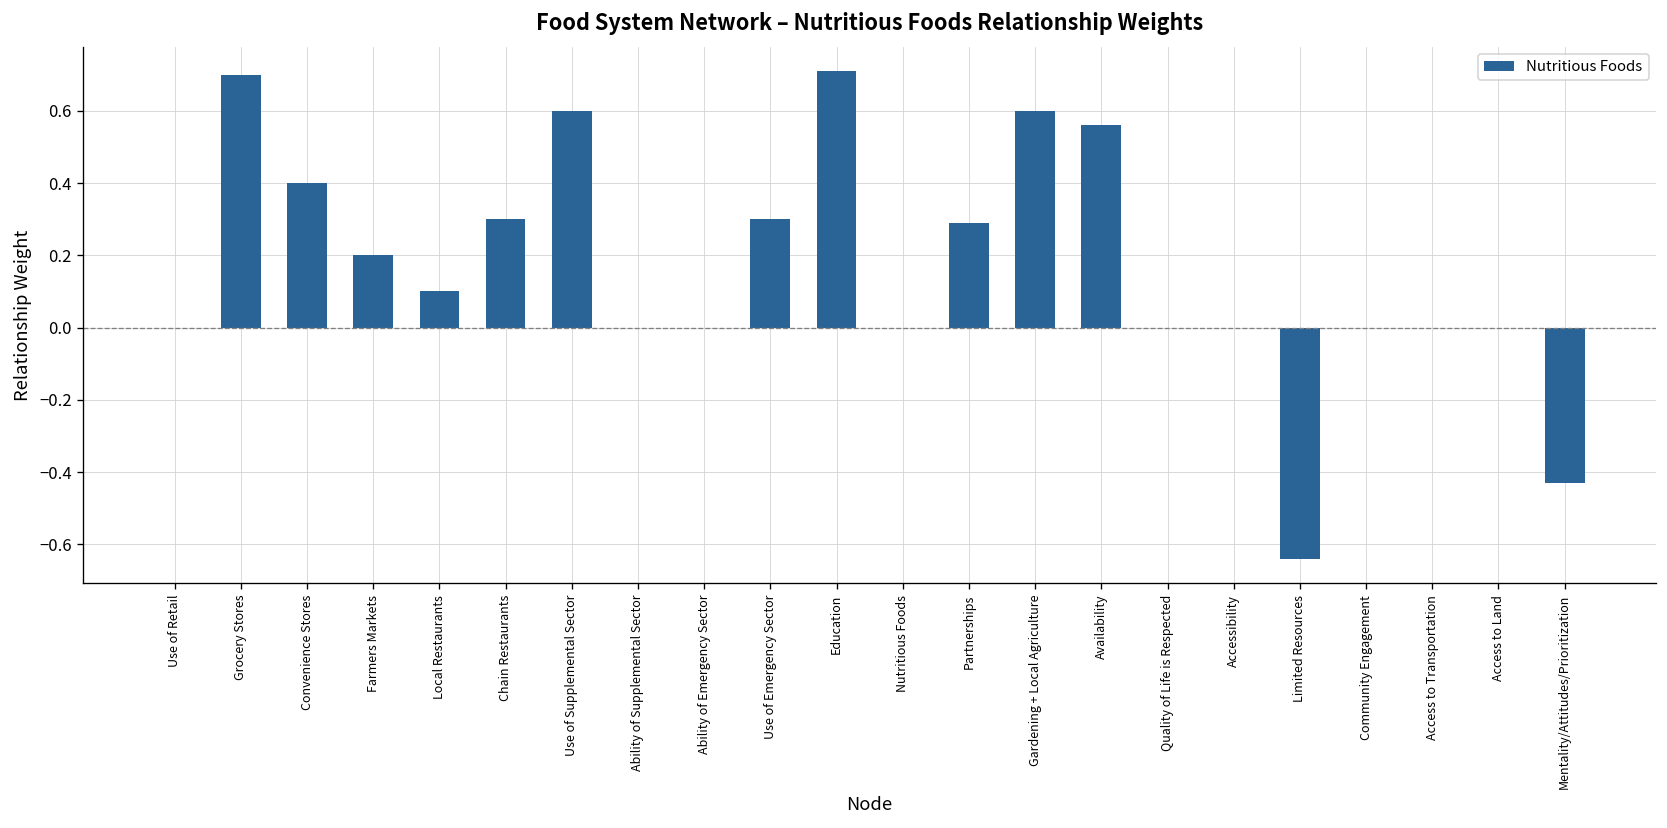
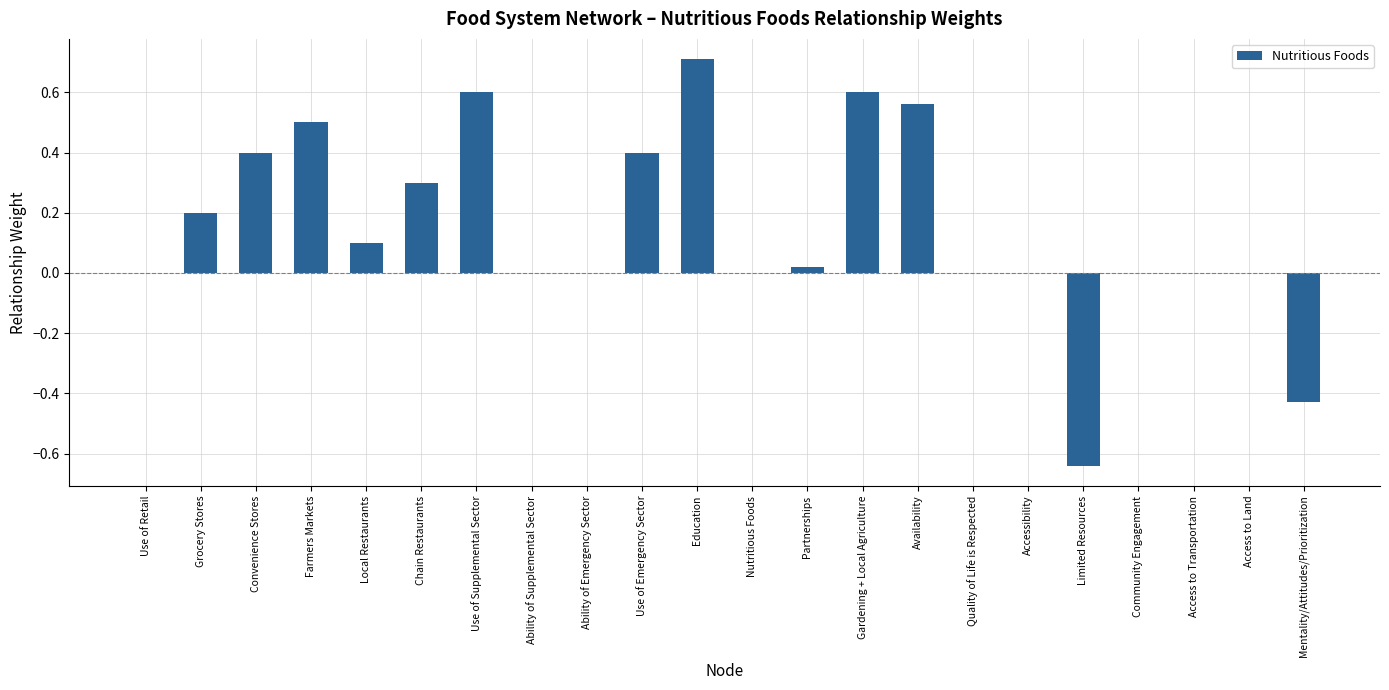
  {
    "Use of Retail": 0.00,
-   "Grocery Stores": 0.7,
+   "Grocery Stores": 0.2,
    "Convenience Stores": 0.40,
-   "Farmers Markets": 0.2,
+   "Farmers Markets": 0.5,
    "Local Restaurants": 0.10,
    "Chain Restaurants": 0.30,
    "Use of Supplemental Sector": 0.60,
    "Ability of Supplemental Sector": 0.00,
    "Ability of Emergency Sector": 0.00,
-   "Use of Emergency Sector": 0.3,
+   "Use of Emergency Sector": 0.4,
    "Education": 0.71,
    "Nutritious Foods": 0.00,
-   "Partnerships": 0.29,
+   "Partnerships": 0.02,
    "Gardening + Local Agriculture": 0.60,
    "Availability": 0.56,
    "Quality of Life is Respected": 0.00,
    "Accessibility": 0.00,
    "Limited Resources": -0.64,
    "Community Engagement": 0.00,
    "Access to Transportation": 0.00,
    "Access to Land": 0.00,
    "Mentality/Attitudes/Prioritization": -0.43
  }
